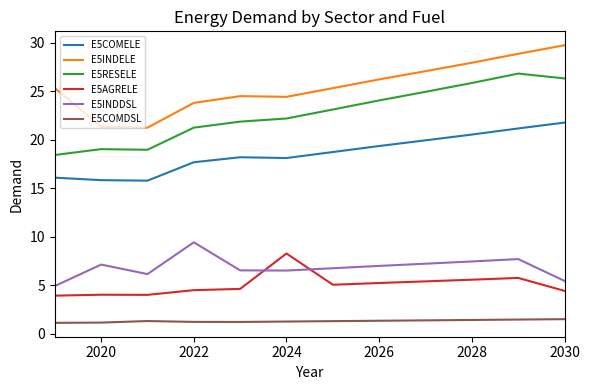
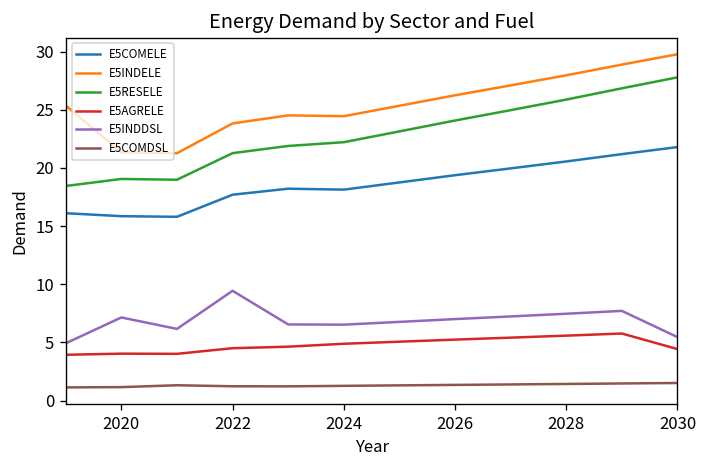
  {
    "E5COMELE": {
      "2020": 16,
      "2022": 18,
      "2024": 18,
      "2026": 19,
      "2028": 21,
      "2030": 22
    },
    "E5INDELE": {
      "2022": 24,
      "2024": 24,
      "2026": 26,
      "2028": 28,
      "2030": 30
    },
    "E5RESELE": {
      "2020": 19,
      "2022": 21,
      "2024": 22,
      "2026": 24,
      "2028": 26,
-     "2030": 26
+     "2030": 28
    },
    "E5AGRELE": {
      "2020": 4,
      "2022": 5,
-     "2024": 8,
+     "2024": 5,
      "2026": 5,
      "2028": 6,
      "2030": 4
    },
    "E5INDDSL": {
      "2020": 7,
      "2022": 9,
      "2024": 7,
      "2026": 7,
      "2028": 7,
      "2030": 5
    },
    "E5COMDSL": {
      "2020": 1,
      "2022": 1,
      "2024": 1,
      "2026": 1,
      "2028": 1,
      "2030": 2
    }
  }
